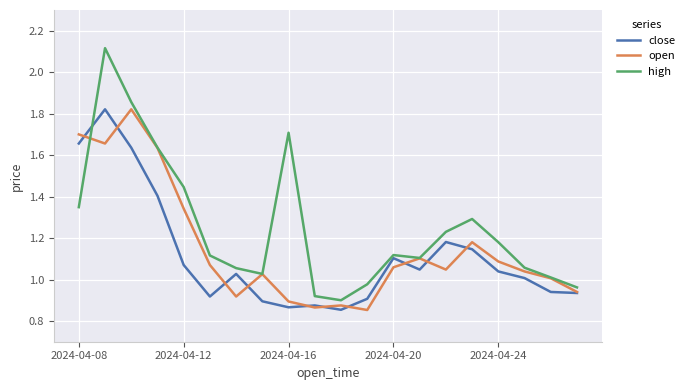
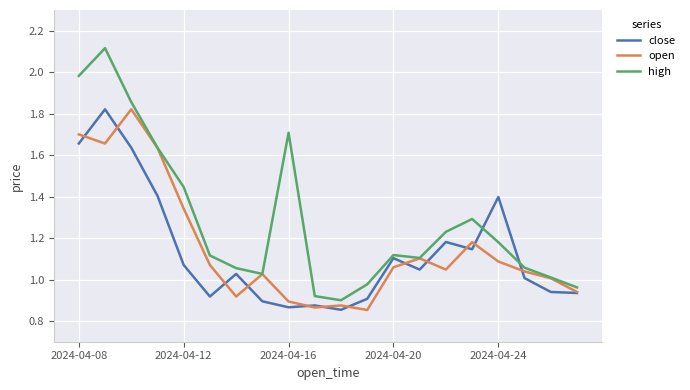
  {
    "close": {
      "2024-04-08": 1.66,
      "2024-04-12": 1.07,
      "2024-04-16": 0.87,
      "2024-04-20": 1.10,
-     "2024-04-24": 1.04
+     "2024-04-24": 1.40
    },
    "open": {
      "2024-04-08": 1.70,
      "2024-04-12": 1.34,
      "2024-04-16": 0.89,
      "2024-04-20": 1.06,
      "2024-04-24": 1.09
    },
    "high": {
-     "2024-04-08": 1.35,
+     "2024-04-08": 1.98,
      "2024-04-12": 1.45,
      "2024-04-16": 1.71,
      "2024-04-20": 1.12,
      "2024-04-24": 1.18
    }
  }
